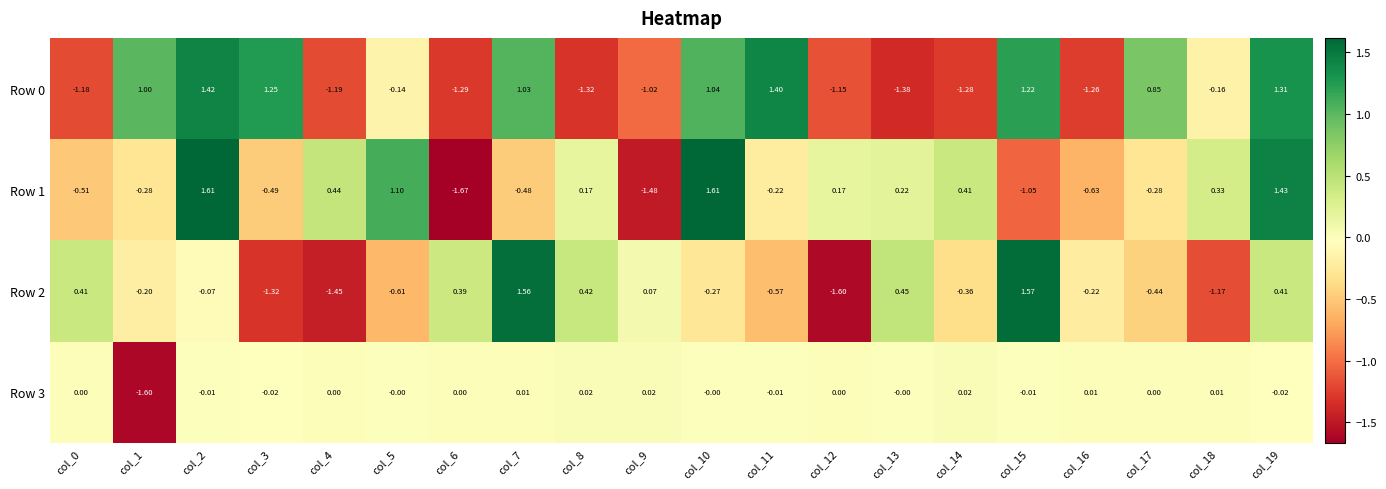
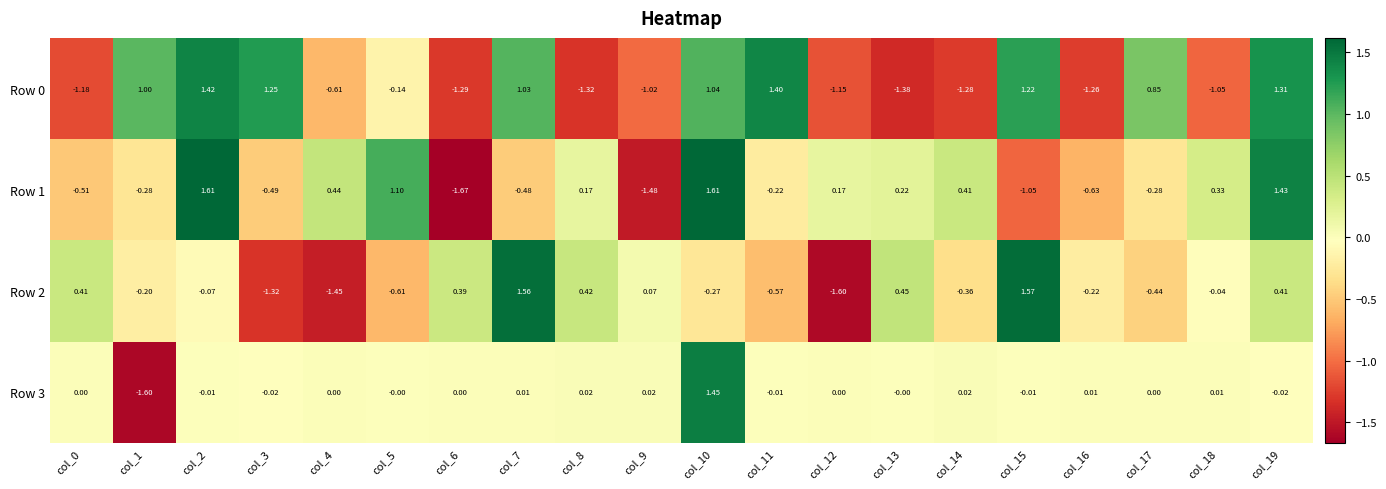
  {
    "Row 0": {
      "col_0": -1.18,
      "col_1": 1.00,
      "col_2": 1.42,
      "col_3": 1.25,
-     "col_4": -1.19,
+     "col_4": -0.61,
      "col_5": -0.14,
      "col_6": -1.29,
      "col_7": 1.03,
      "col_8": -1.32,
      "col_9": -1.02,
      "col_10": 1.04,
      "col_11": 1.40,
      "col_12": -1.15,
      "col_13": -1.38,
      "col_14": -1.28,
      "col_15": 1.22,
      "col_16": -1.26,
      "col_17": 0.85,
-     "col_18": -0.16,
+     "col_18": -1.05,
      "col_19": 1.31
    },
    "Row 1": {
      "col_0": -0.51,
      "col_1": -0.28,
      "col_2": 1.61,
      "col_3": -0.49,
      "col_4": 0.44,
      "col_5": 1.10,
      "col_6": -1.67,
      "col_7": -0.48,
      "col_8": 0.17,
      "col_9": -1.48,
      "col_10": 1.61,
      "col_11": -0.22,
      "col_12": 0.17,
      "col_13": 0.22,
      "col_14": 0.41,
      "col_15": -1.05,
      "col_16": -0.63,
      "col_17": -0.28,
      "col_18": 0.33,
      "col_19": 1.43
    },
    "Row 2": {
      "col_0": 0.41,
      "col_1": -0.20,
      "col_2": -0.07,
      "col_3": -1.32,
      "col_4": -1.45,
      "col_5": -0.61,
      "col_6": 0.39,
      "col_7": 1.56,
      "col_8": 0.42,
      "col_9": 0.07,
      "col_10": -0.27,
      "col_11": -0.57,
      "col_12": -1.60,
      "col_13": 0.45,
      "col_14": -0.36,
      "col_15": 1.57,
      "col_16": -0.22,
      "col_17": -0.44,
-     "col_18": -1.17,
+     "col_18": -0.04,
      "col_19": 0.41
    },
    "Row 3": {
      "col_0": 0.00,
      "col_1": -1.60,
      "col_2": -0.01,
      "col_3": -0.02,
      "col_4": 0.00,
      "col_5": -0.00,
      "col_6": 0.00,
      "col_7": 0.01,
      "col_8": 0.02,
      "col_9": 0.02,
-     "col_10": -0.00,
+     "col_10": 1.45,
      "col_11": -0.01,
      "col_12": 0.00,
      "col_13": -0.00,
      "col_14": 0.02,
      "col_15": -0.01,
      "col_16": 0.01,
      "col_17": 0.00,
      "col_18": 0.01,
      "col_19": -0.02
    }
  }
